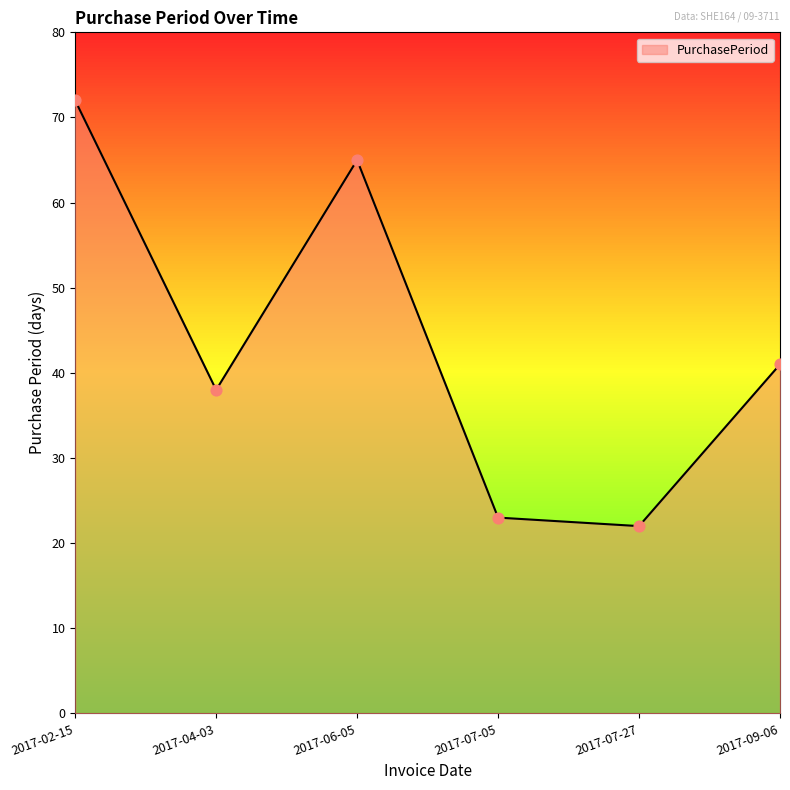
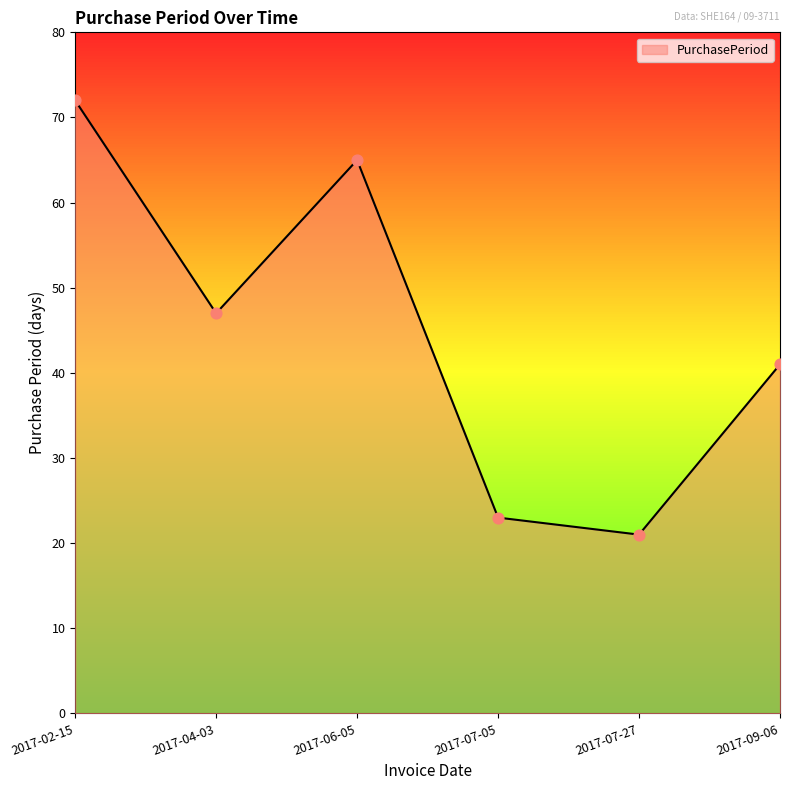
  {
    "PurchasePeriod": {
-     "2017-04-03": 38,
+     "2017-04-03": 47,
      "2017-06-05": 65,
      "2017-07-05": 23,
-     "2017-07-27": 22
+     "2017-07-27": 21
    }
  }
